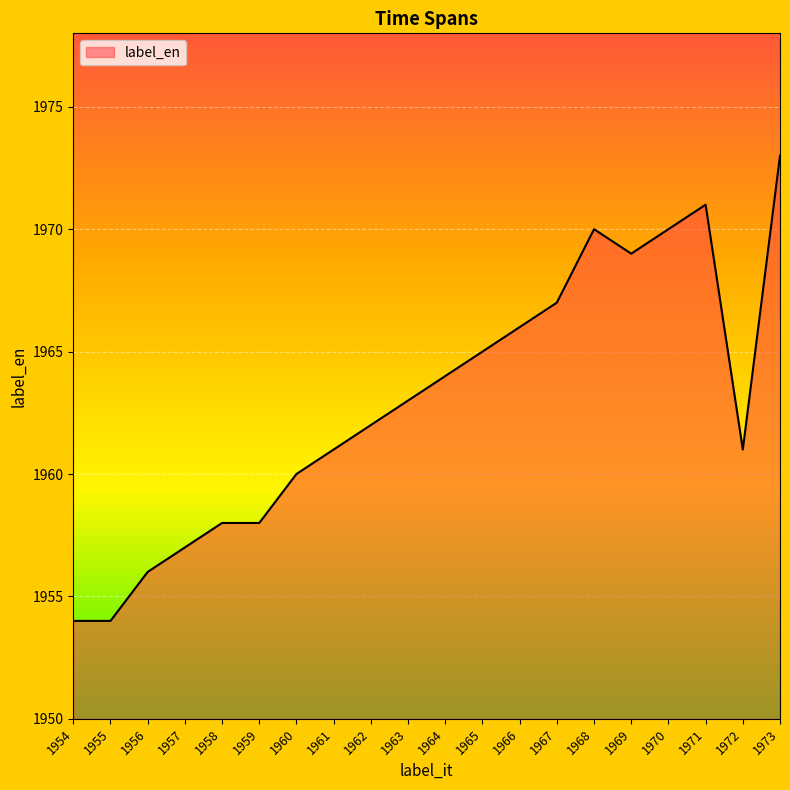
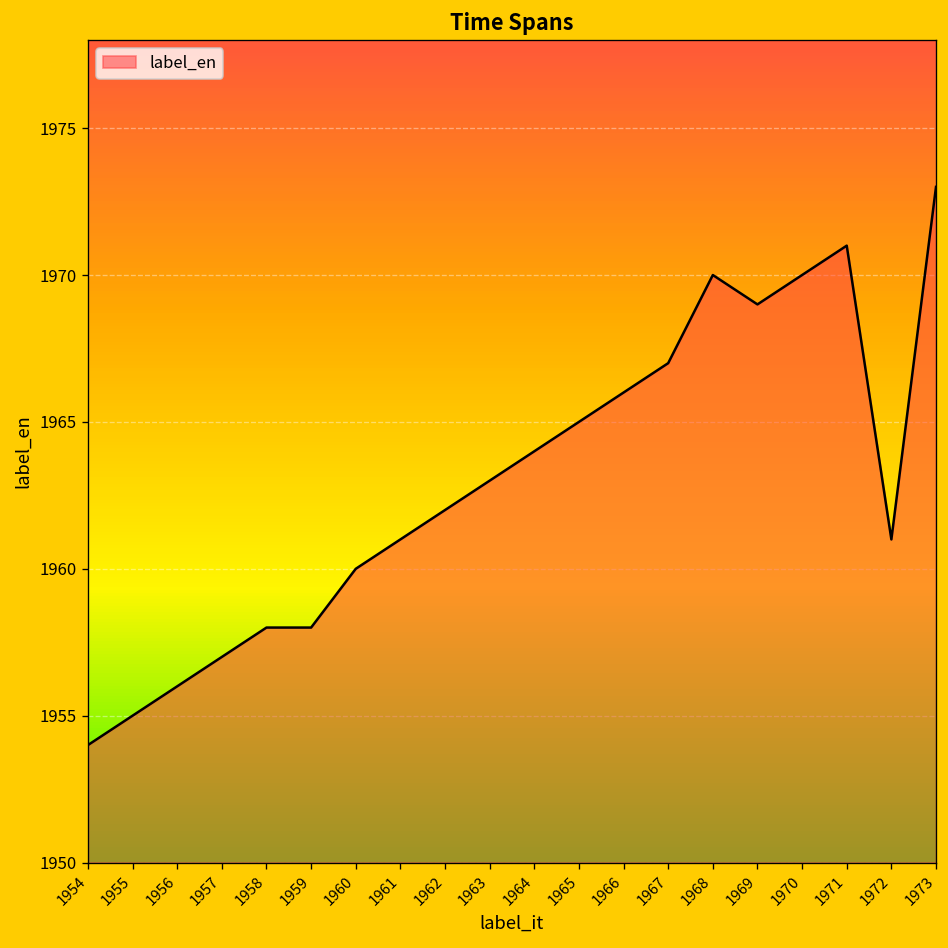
  {
    "1954": 1954,
-   "1955": 1954,
+   "1955": 1955,
    "1956": 1956,
    "1957": 1957,
    "1958": 1958,
    "1959": 1958,
    "1960": 1960,
    "1961": 1961,
    "1962": 1962,
    "1963": 1963,
    "1964": 1964,
    "1965": 1965,
    "1966": 1966,
    "1967": 1967,
    "1968": 1970,
    "1969": 1969,
    "1970": 1970,
    "1971": 1971,
    "1972": 1961,
    "1973": 1973
  }
